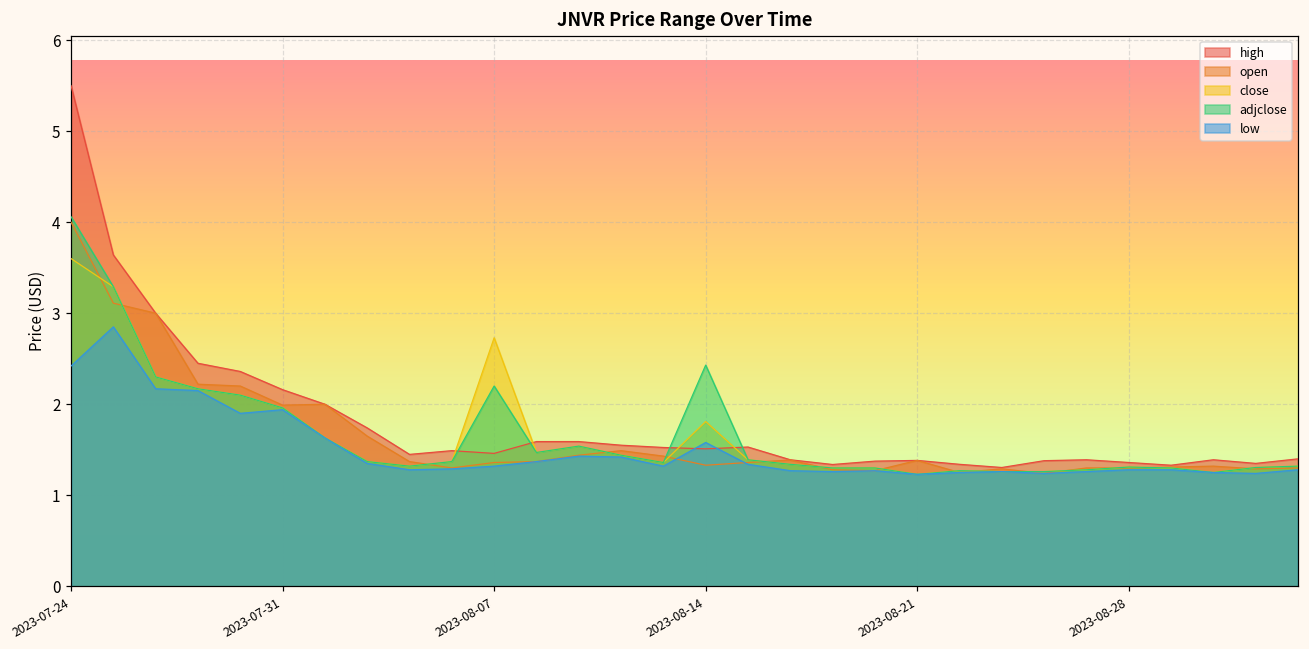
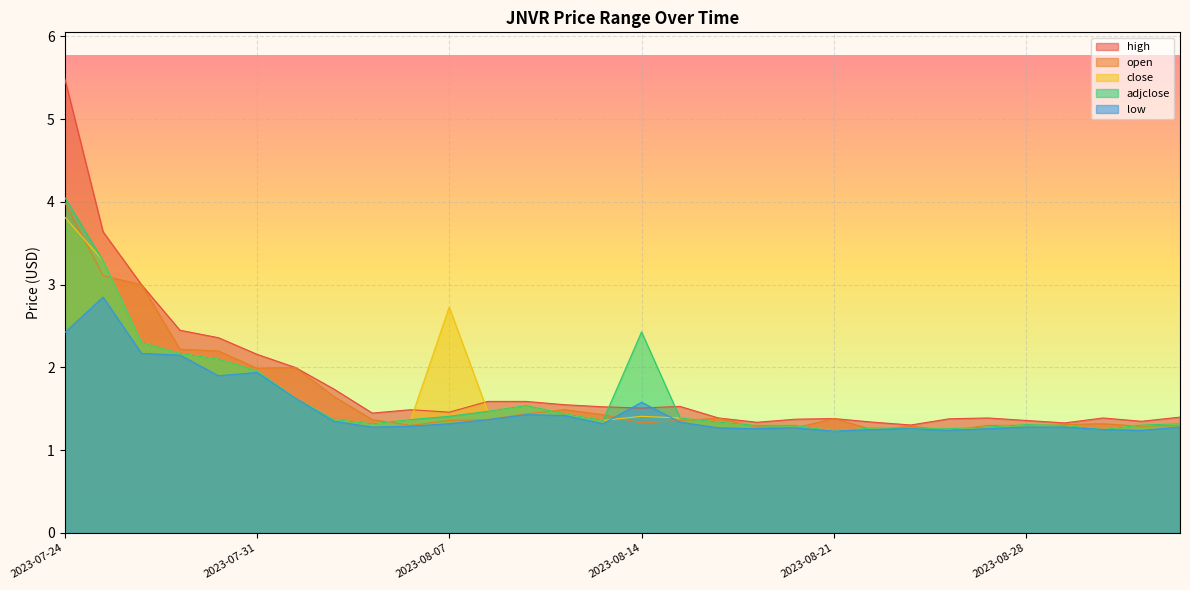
  {
    "close": {
-     "2023-07-24": 3.6,
+     "2023-07-24": 3.8,
      "2023-08-07": 2.7,
-     "2023-08-14": 1.8
+     "2023-08-14": 1.4
    },
    "adjclose": {
      "2023-07-24": 4.1,
-     "2023-08-07": 2.2,
+     "2023-08-07": 1.4,
      "2023-08-14": 2.4
    },
    "low": {
      "2023-07-24": 2.4,
      "2023-08-07": 1.3,
      "2023-08-14": 1.6
    }
  }
